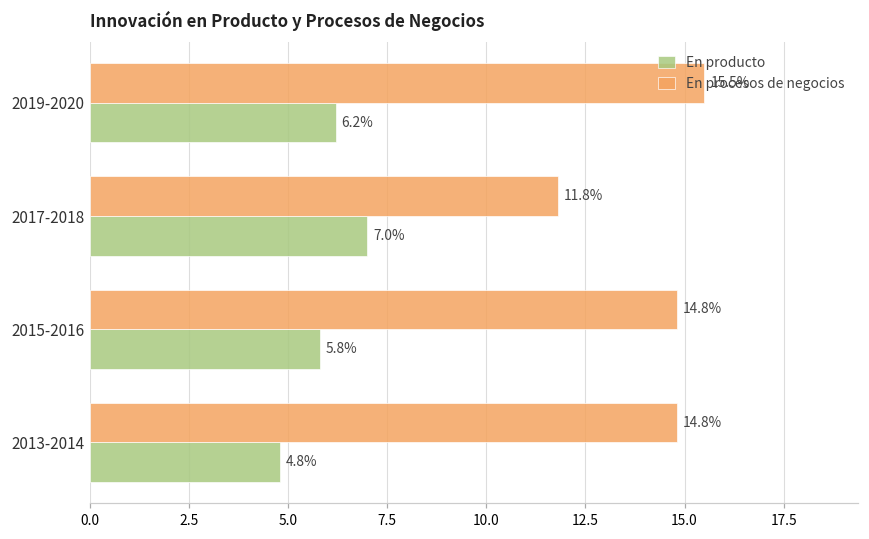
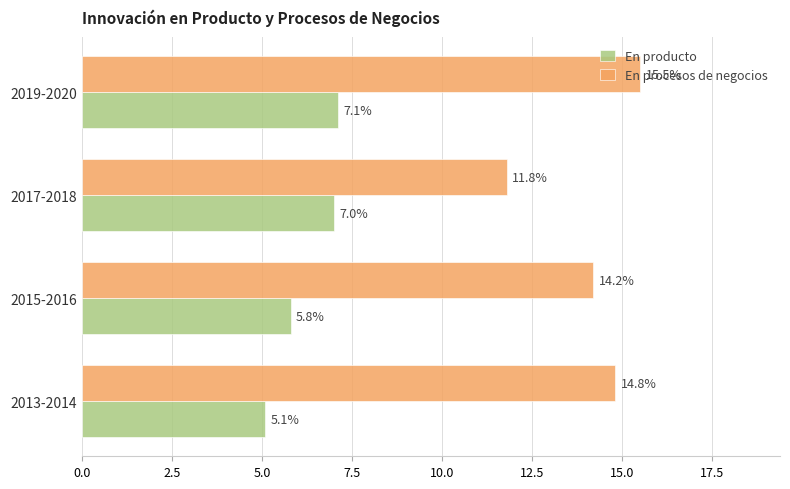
  {
    "En producto": {
-     "2019-2020": "6.2%",
+     "2019-2020": "7.1%",
      "2017-2018": "7.0%",
      "2015-2016": "5.8%",
-     "2013-2014": "4.8%"
+     "2013-2014": "5.1%"
    },
    "En procesos de negocios": {
      "2019-2020": "15.5%",
      "2017-2018": "11.8%",
-     "2015-2016": "14.8%",
+     "2015-2016": "14.2%",
      "2013-2014": "14.8%"
    }
  }
